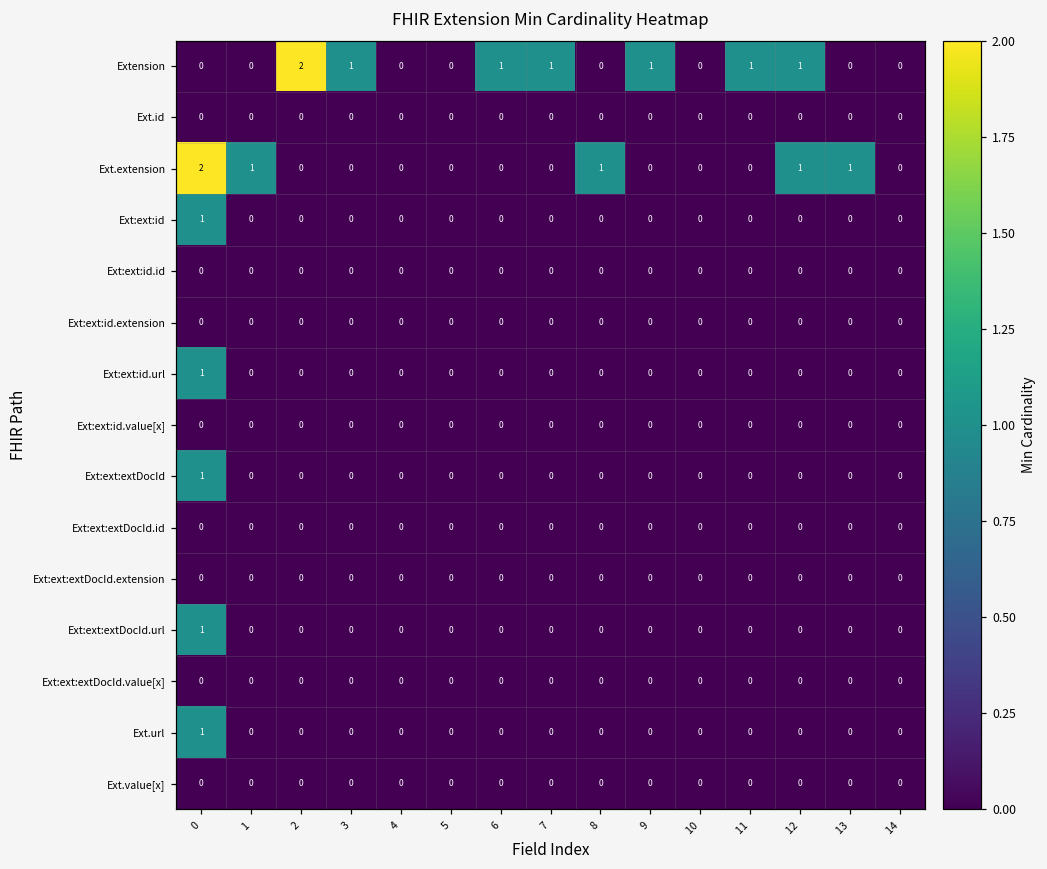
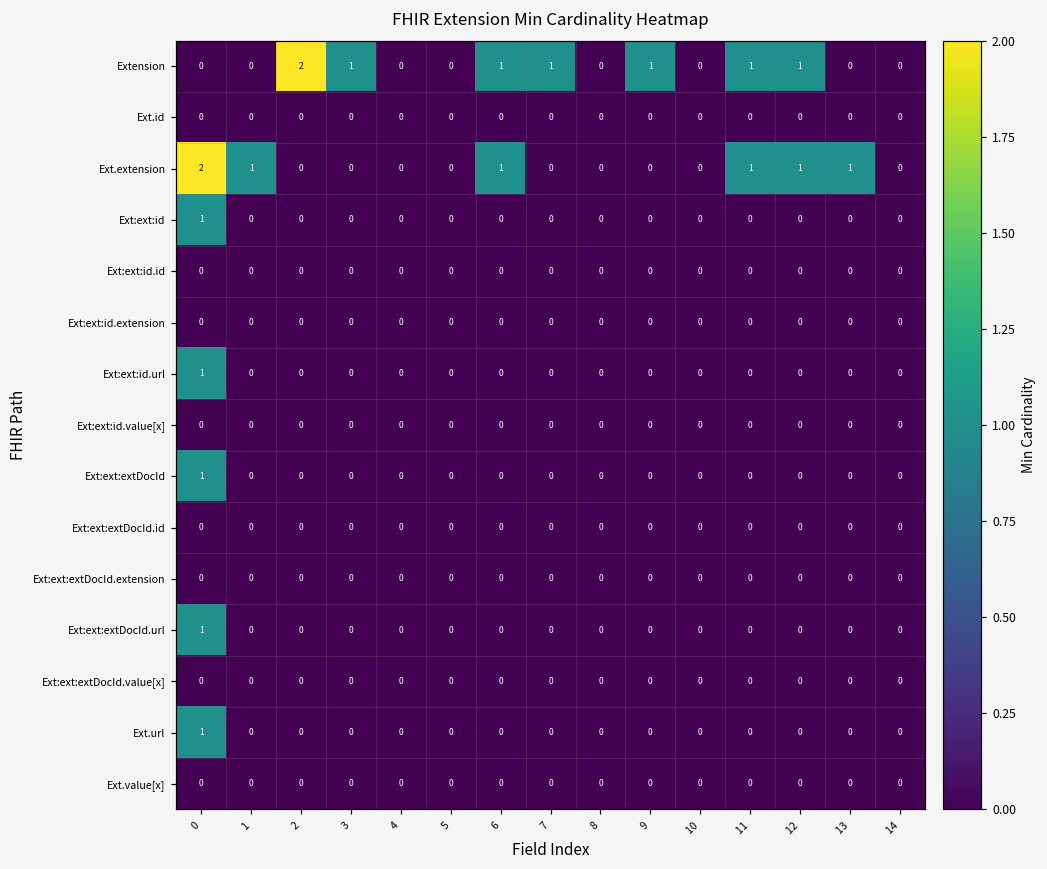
  {
    "Ext.extension": {
      "0": 2,
      "1": 1,
      "2": 0,
      "3": 0,
      "4": 0,
      "5": 0,
-     "6": 0,
+     "6": 1,
      "7": 0,
-     "8": 1,
+     "8": 0,
      "9": 0,
      "10": 0,
-     "11": 0,
+     "11": 1,
      "12": 1,
      "13": 1,
      "14": 0
    }
  }
